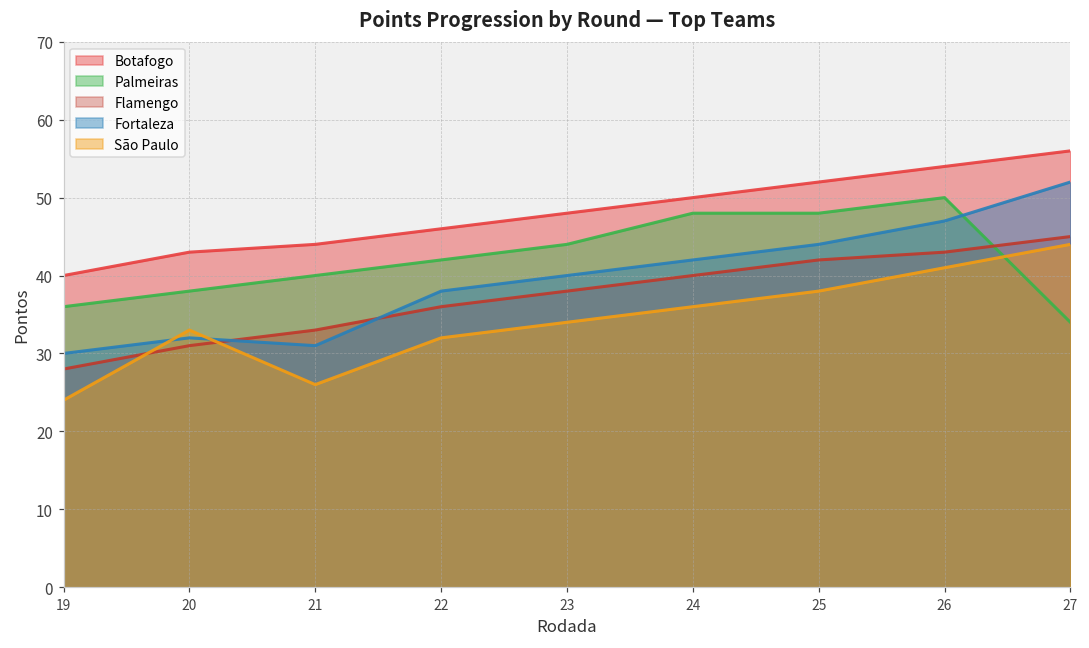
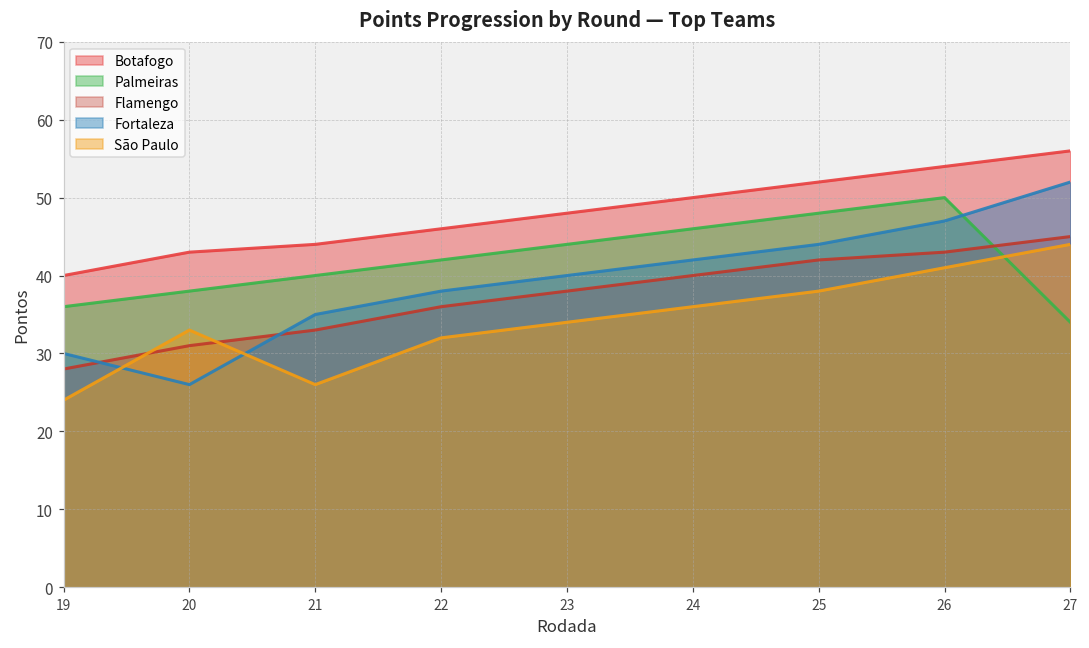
  {
    "Palmeiras": {
      "19": 36,
      "20": 38,
      "21": 40,
      "22": 42,
      "23": 44,
-     "24": 48,
+     "24": 46,
      "25": 48,
      "26": 50,
      "27": 34
    },
    "Fortaleza": {
      "19": 30,
-     "20": 32,
-     "21": 31,
+     "20": 26,
+     "21": 35,
      "22": 38,
      "23": 40,
      "24": 42,
      "25": 44,
      "26": 47,
      "27": 52
    },
    "São Paulo": {
      "19": 24,
      "20": 33,
      "21": 26,
      "22": 32,
      "23": 34,
      "24": 36,
      "25": 38,
      "26": 41,
      "27": 44
    }
  }
